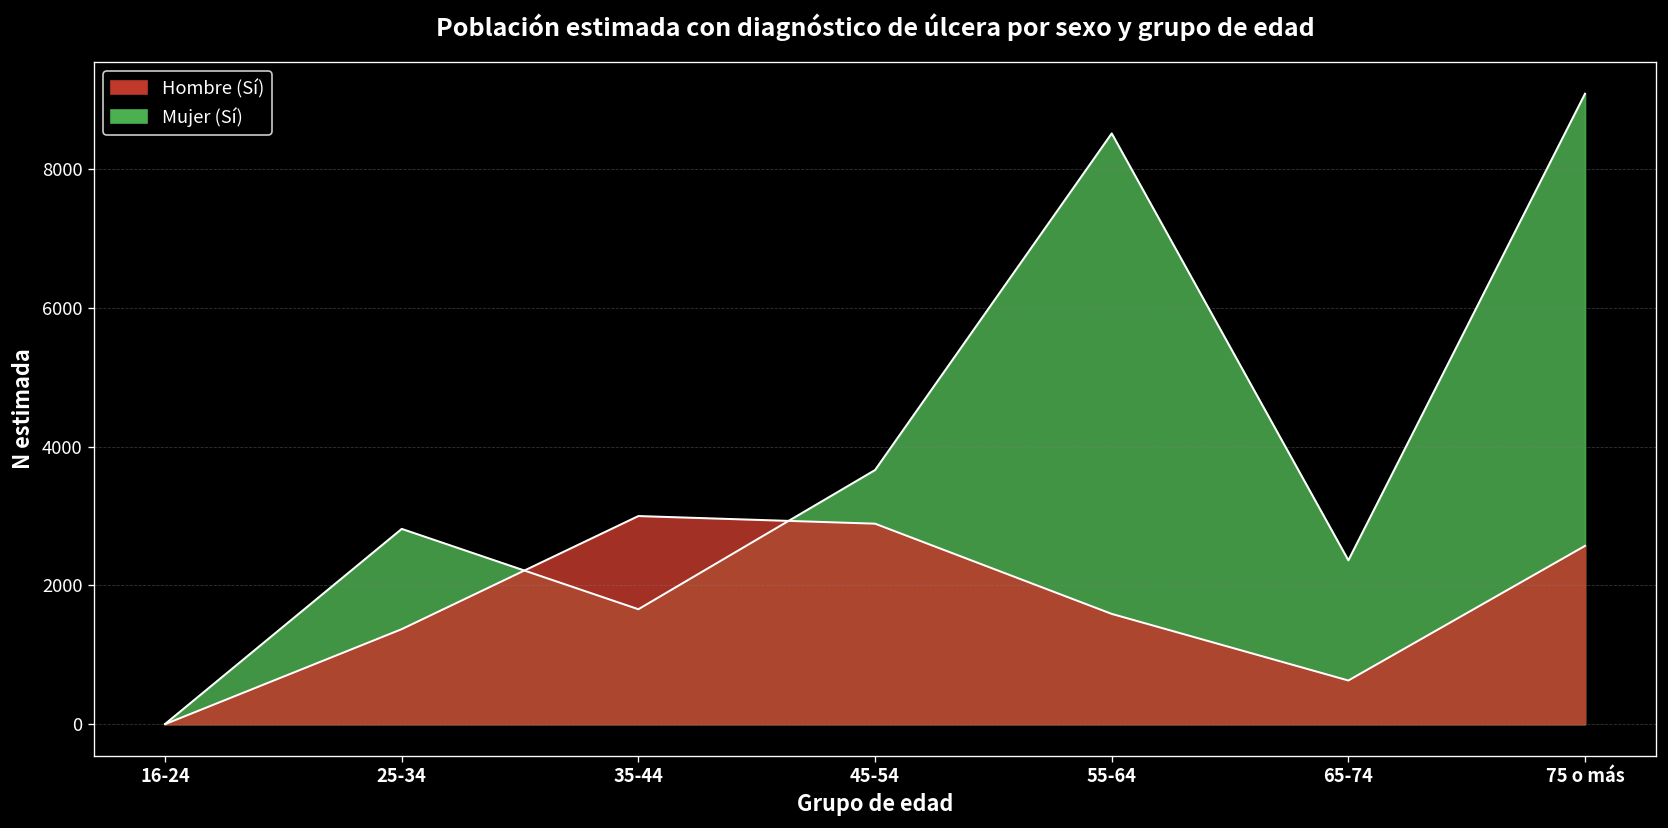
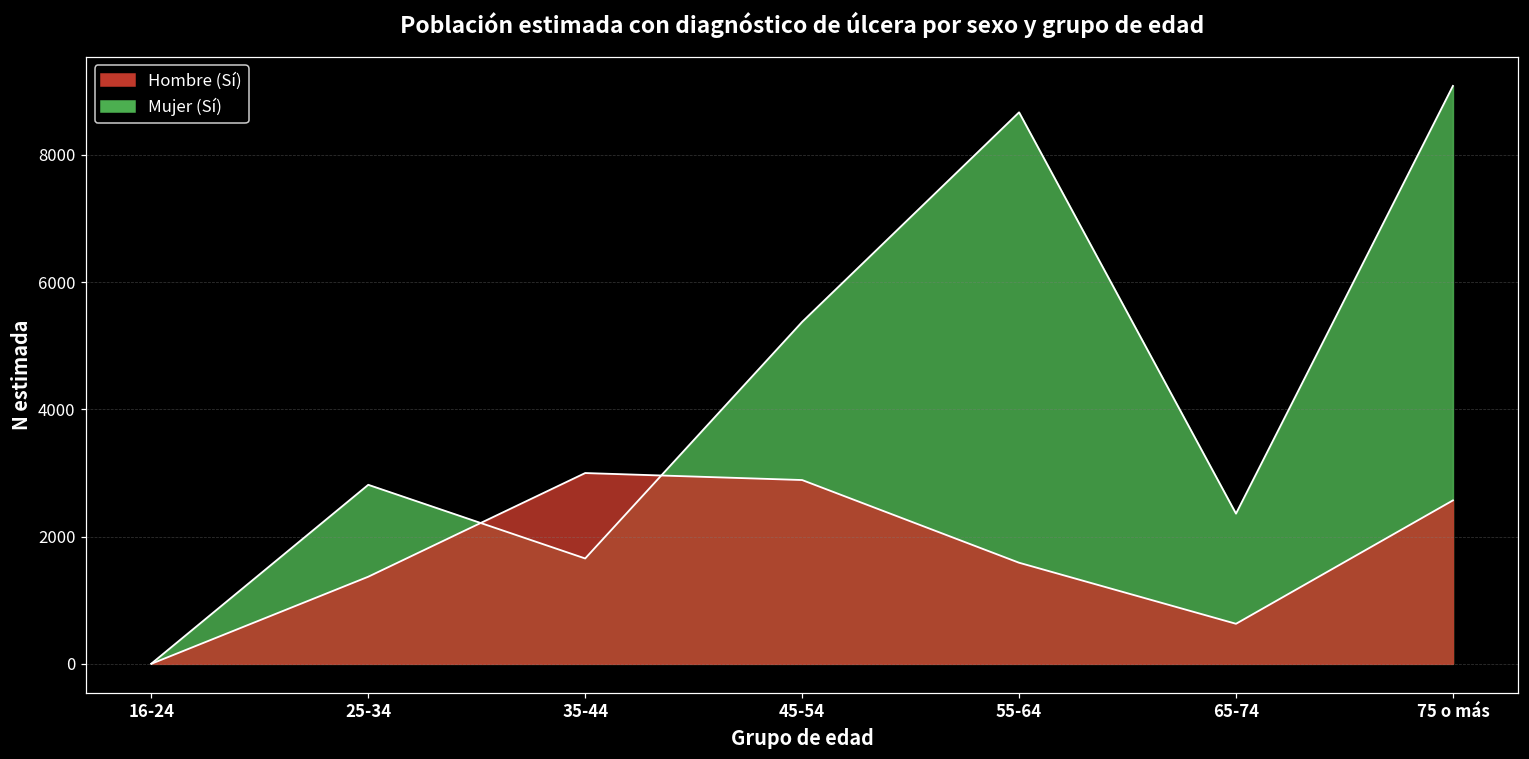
  {
    "Mujer (Sí)": {
      "25-34": 2800,
      "35-44": 1700,
-     "45-54": 3700,
-     "55-64": 8500,
+     "45-54": 5400,
+     "55-64": 8700,
      "65-74": 2400,
      "75 o más": 9100
    },
    "Hombre (Sí)": {
      "25-34": 1400,
      "35-44": 3000,
      "45-54": 2900,
      "55-64": 1600,
      "65-74": 600,
      "75 o más": 2600
    }
  }
